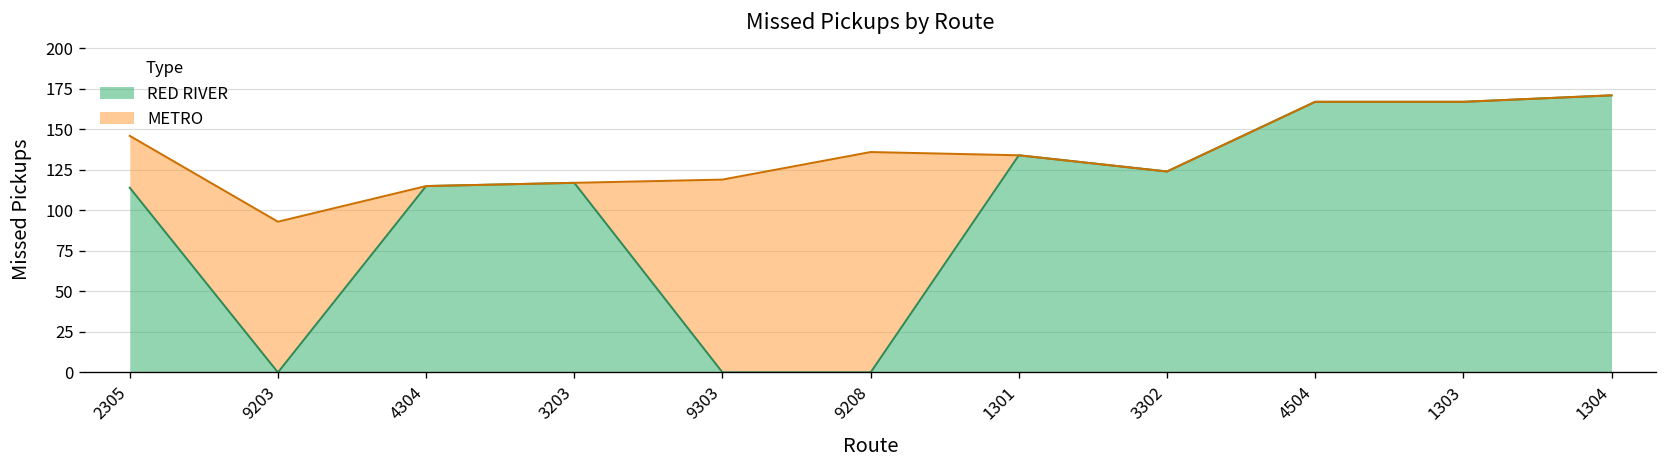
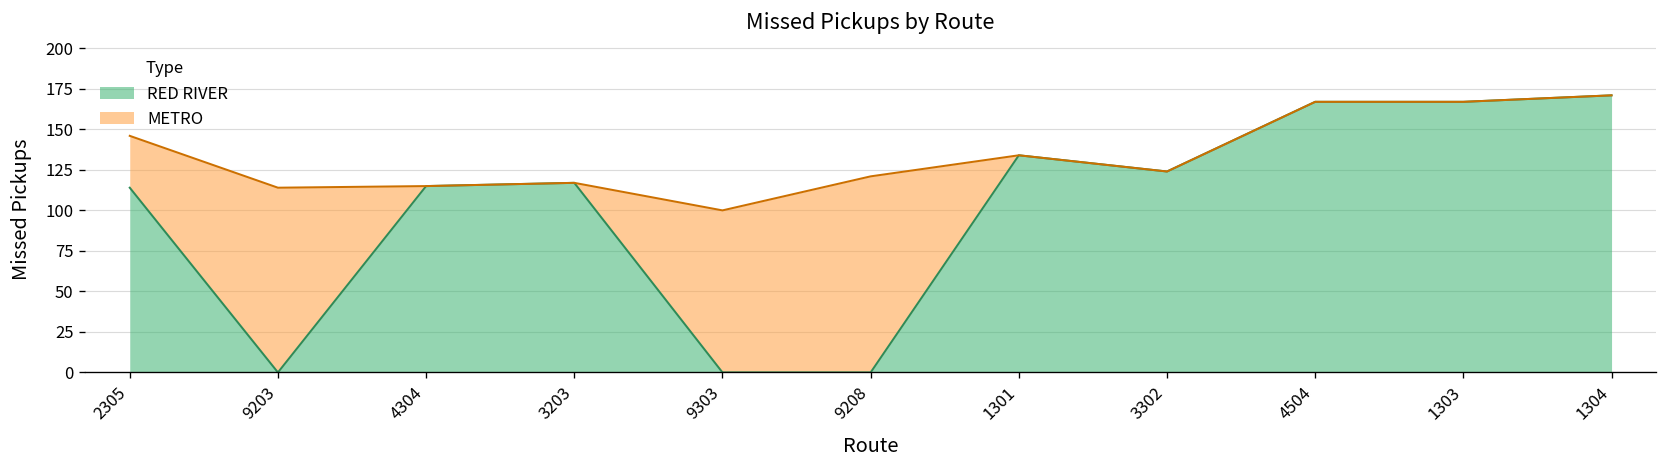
  {
    "RED RIVER": {
      "2305": 114,
      "9203": 0,
      "9303": 0,
      "9208": 0
    },
    "METRO": {
      "2305": 32,
-     "9203": 93,
-     "9303": 119,
-     "9208": 136
+     "9203": 114,
+     "9303": 100,
+     "9208": 121
    }
  }
